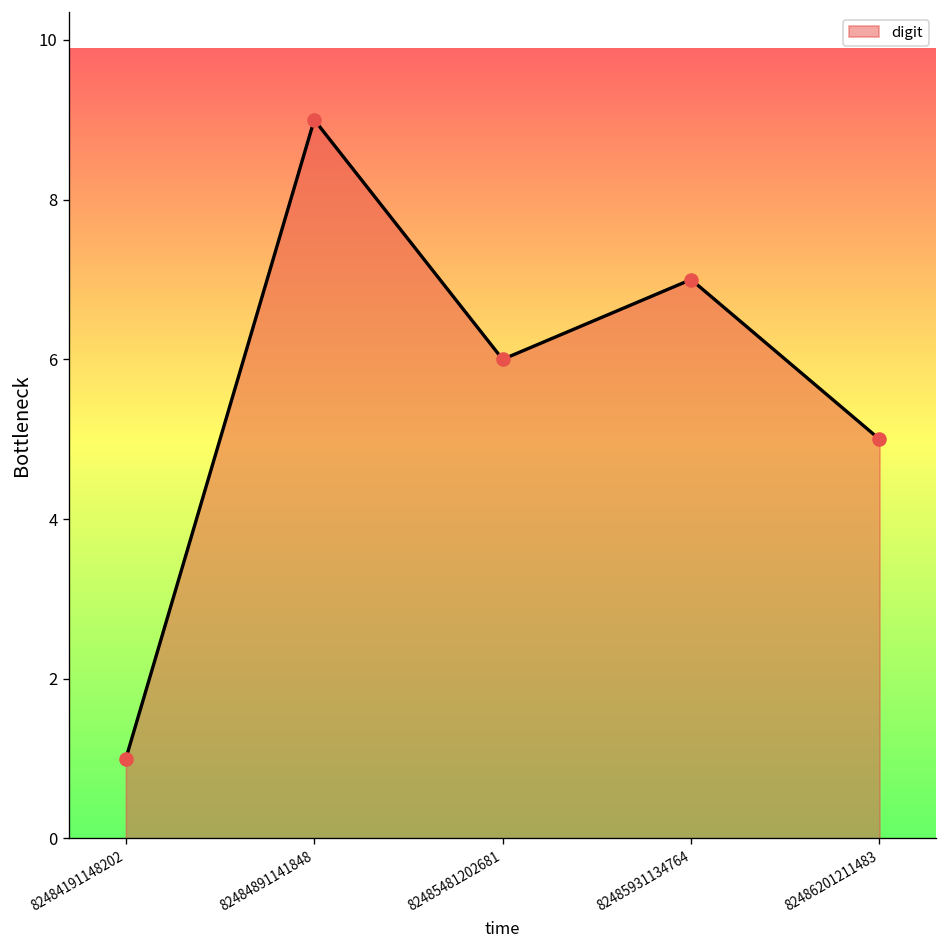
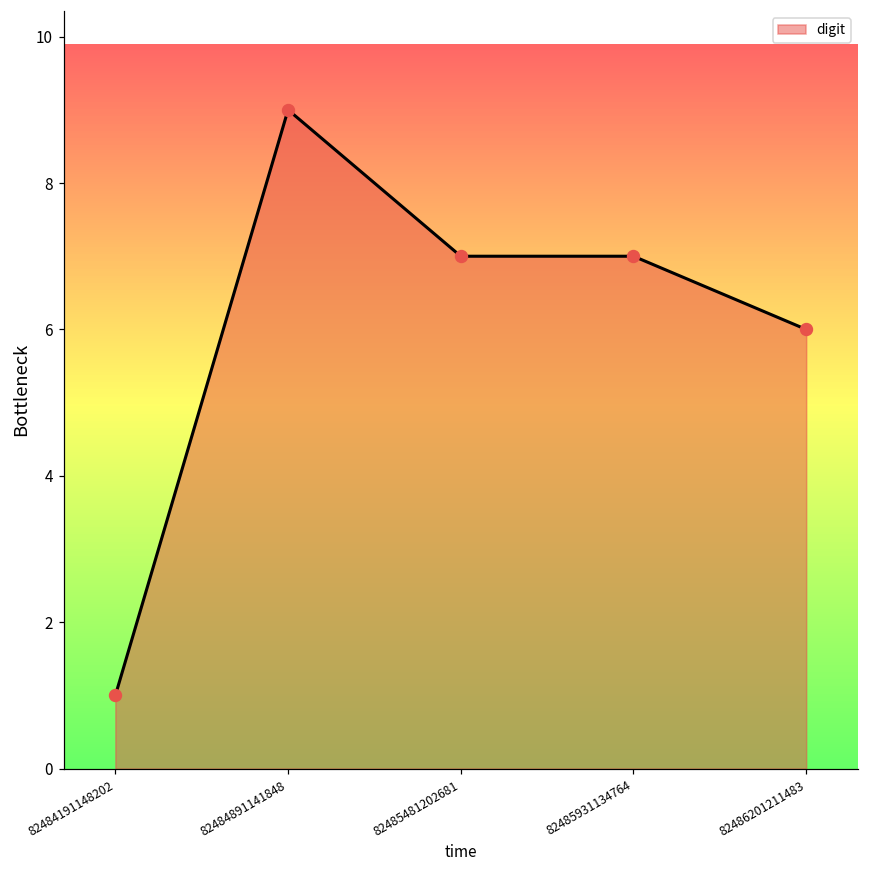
  {
    "82484191148202": 1,
    "82484891141848": 9,
-   "82485481202681": 6,
+   "82485481202681": 7,
    "82485931134764": 7,
-   "82486201211483": 5
+   "82486201211483": 6
  }
